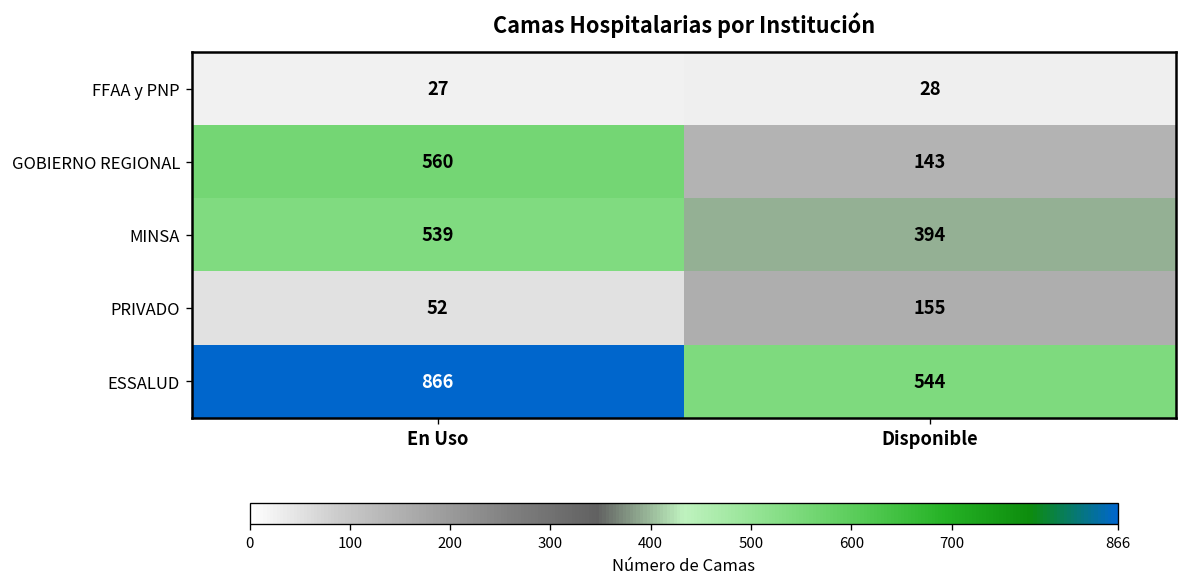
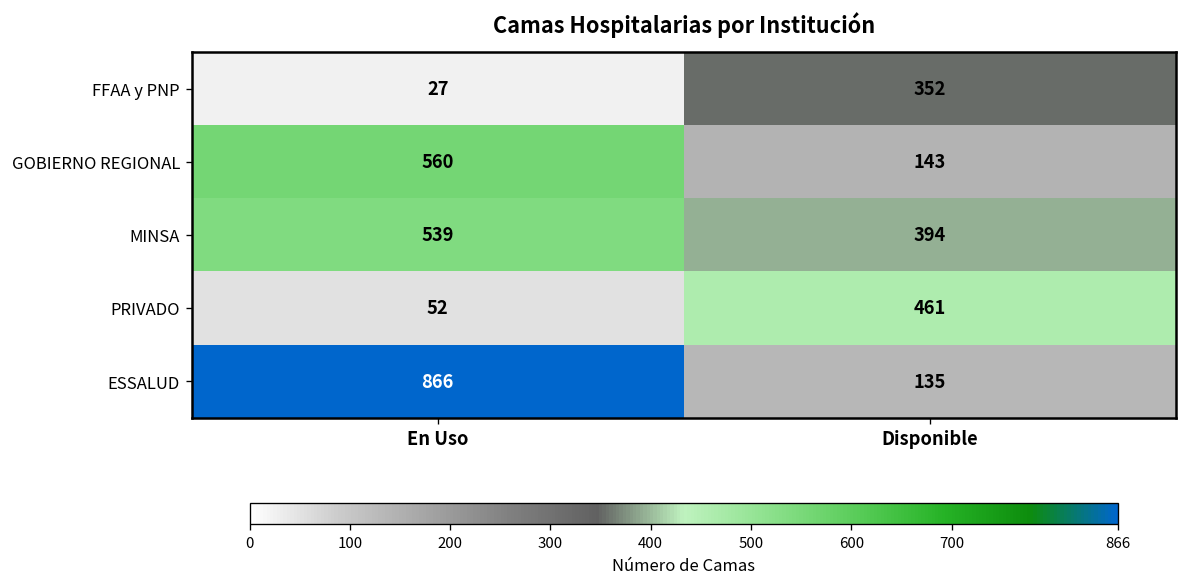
  {
    "FFAA y PNP": {
      "En Uso": 27,
-     "Disponible": 28
+     "Disponible": 352
    },
    "GOBIERNO REGIONAL": {
      "En Uso": 560,
      "Disponible": 143
    },
    "MINSA": {
      "En Uso": 539,
      "Disponible": 394
    },
    "PRIVADO": {
      "En Uso": 52,
-     "Disponible": 155
+     "Disponible": 461
    },
    "ESSALUD": {
      "En Uso": 866,
-     "Disponible": 544
+     "Disponible": 135
    }
  }
